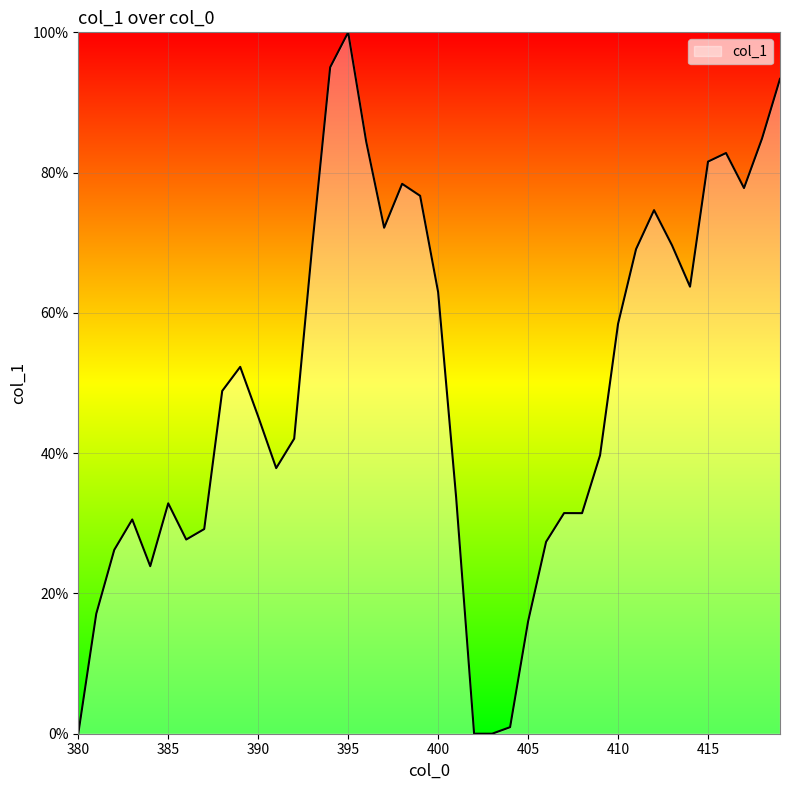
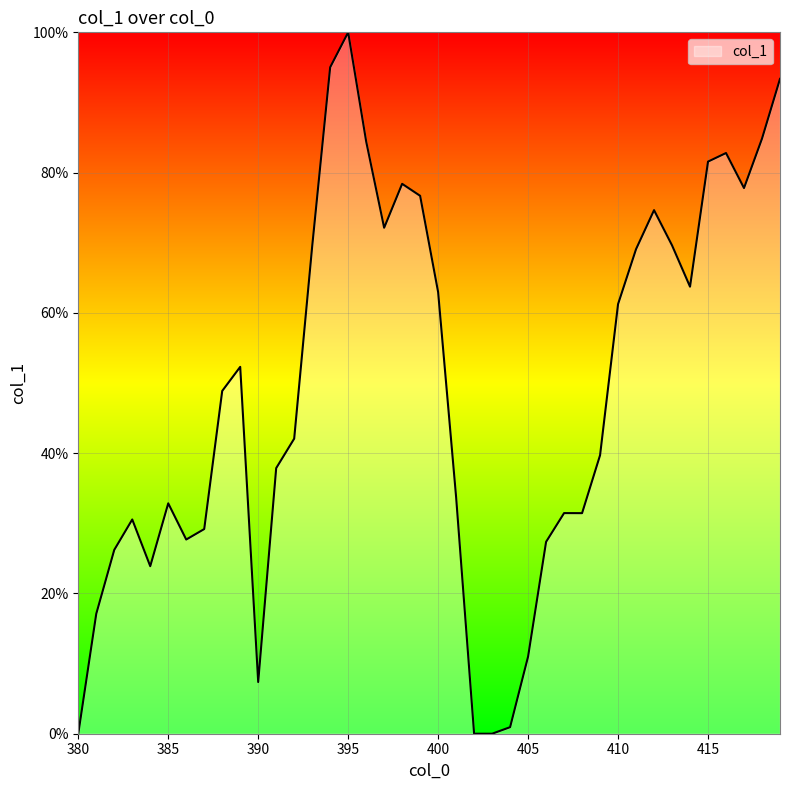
  {
    "380": "0%",
    "385": "33%",
-   "390": "45%",
+   "390": "7%",
    "395": "100%",
    "400": "63%",
-   "405": "16%",
-   "410": "58%",
+   "405": "11%",
+   "410": "61%",
    "415": "82%"
  }
